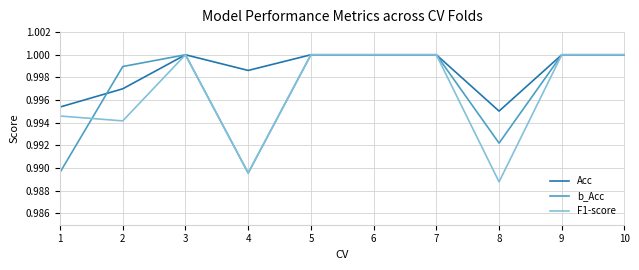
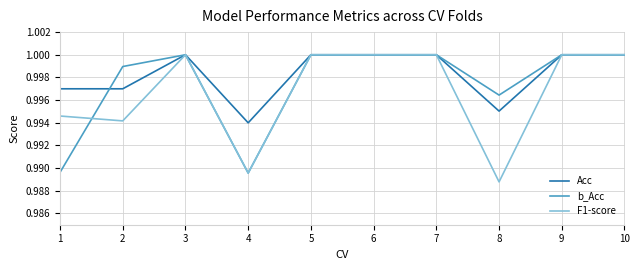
  {
    "Acc": {
-     "1": 0.9954,
+     "1": 0.9970,
      "2": 0.9970,
-     "4": 0.9986,
+     "4": 0.9940,
      "8": 0.9950
    },
    "b_Acc": {
      "1": 0.9896,
      "2": 0.9990,
-     "8": 0.9922
+     "8": 0.9964
    },
    "F1-score": {
      "1": 0.9946,
      "2": 0.9942,
      "8": 0.9888
    }
  }
